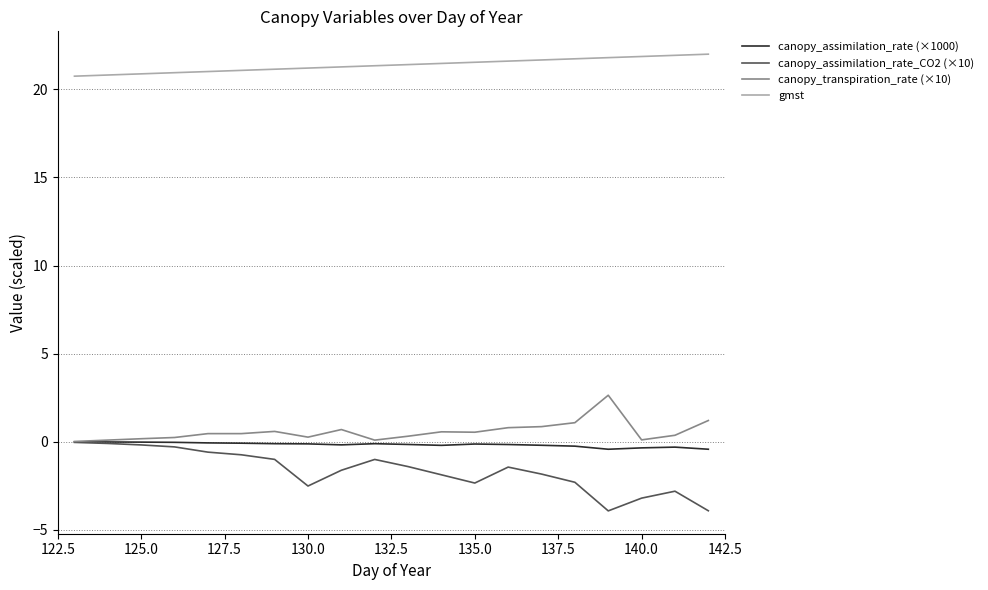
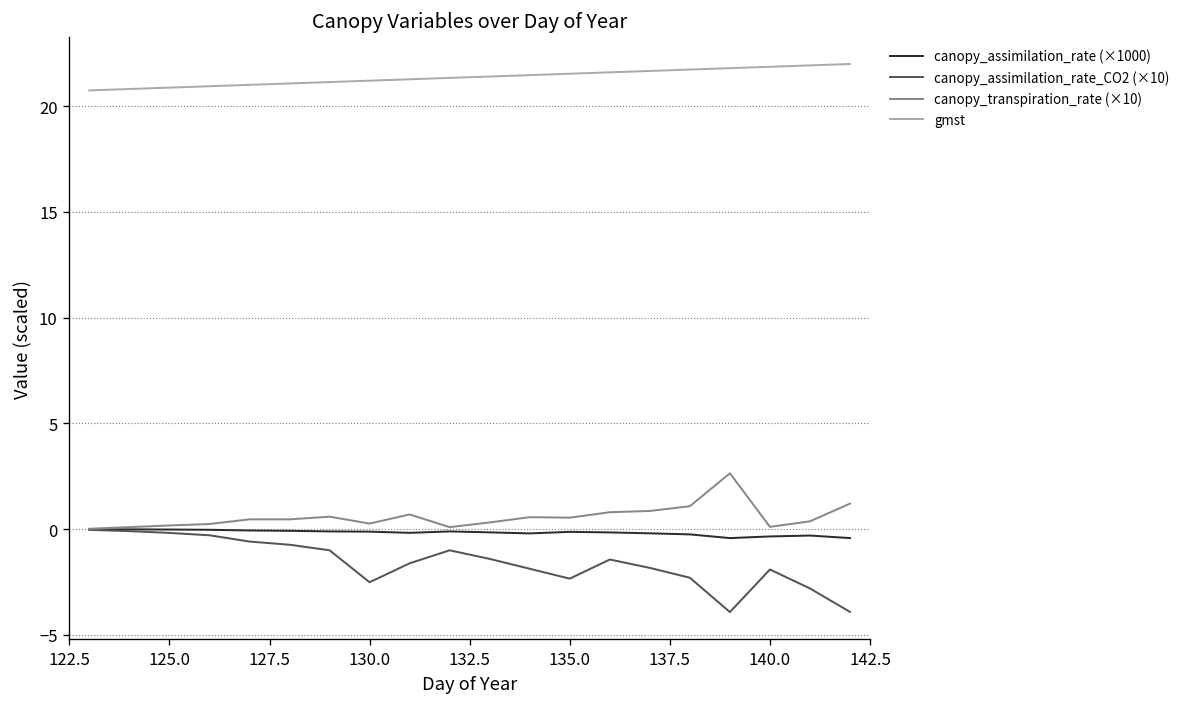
  {
    "canopy_assimilation_rate (×1000)": {
      "125.0": 0.0,
      "130.0": -0.1,
      "135.0": -0.1,
      "140.0": -0.3
    },
    "canopy_assimilation_rate_CO2 (×10)": {
      "125.0": -0.2,
      "130.0": -2.5,
      "135.0": -2.3,
-     "140.0": -3.2
+     "140.0": -1.9
    }
  }
